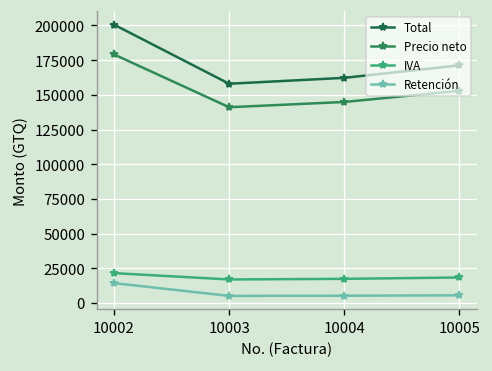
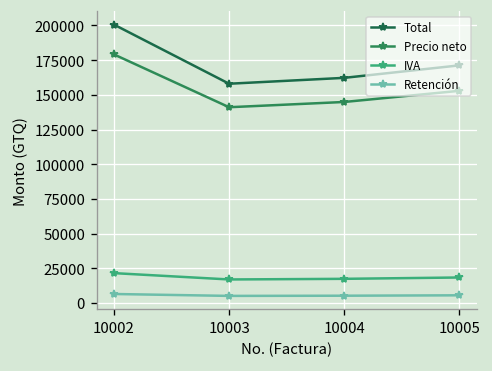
  {
    "Retención": {
-     "10002": 14000,
+     "10002": 6000,
      "10003": 5000,
      "10004": 5000,
      "10005": 6000
    }
  }
